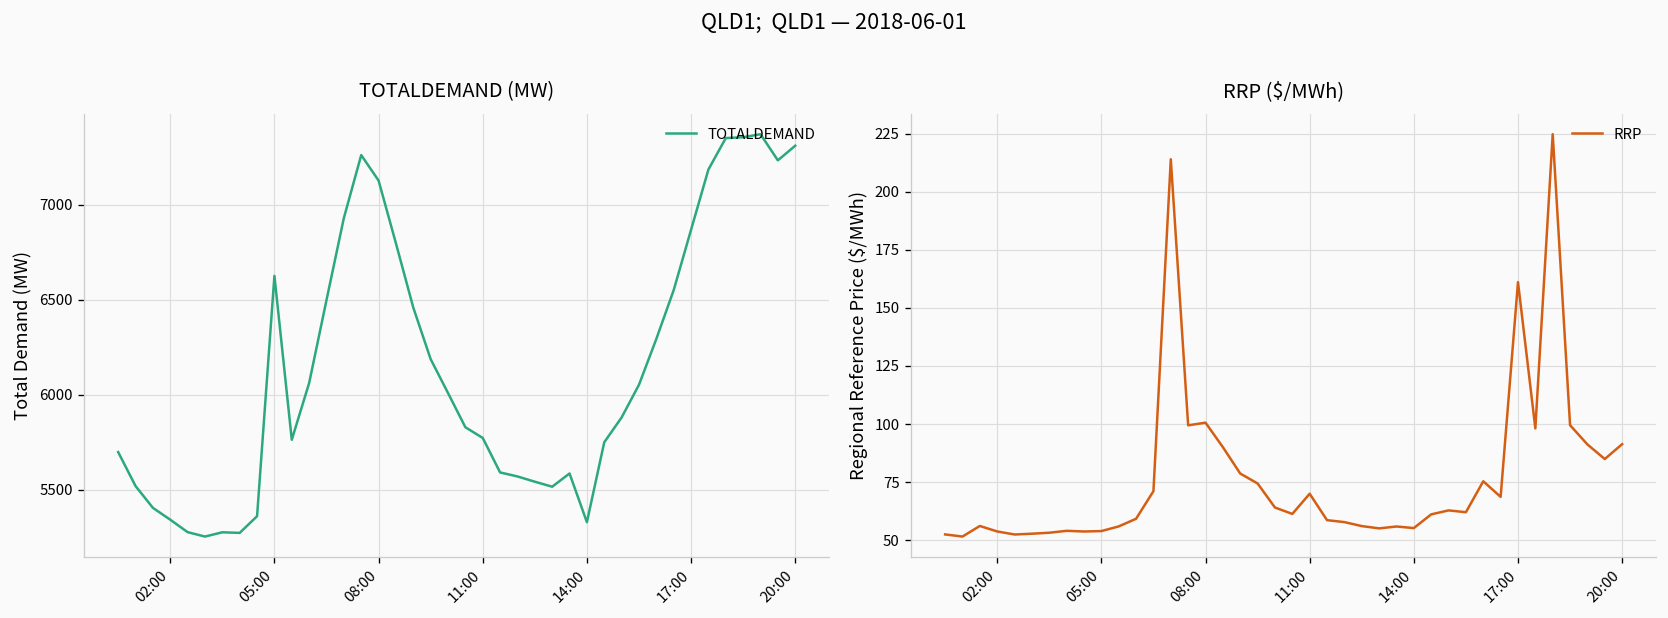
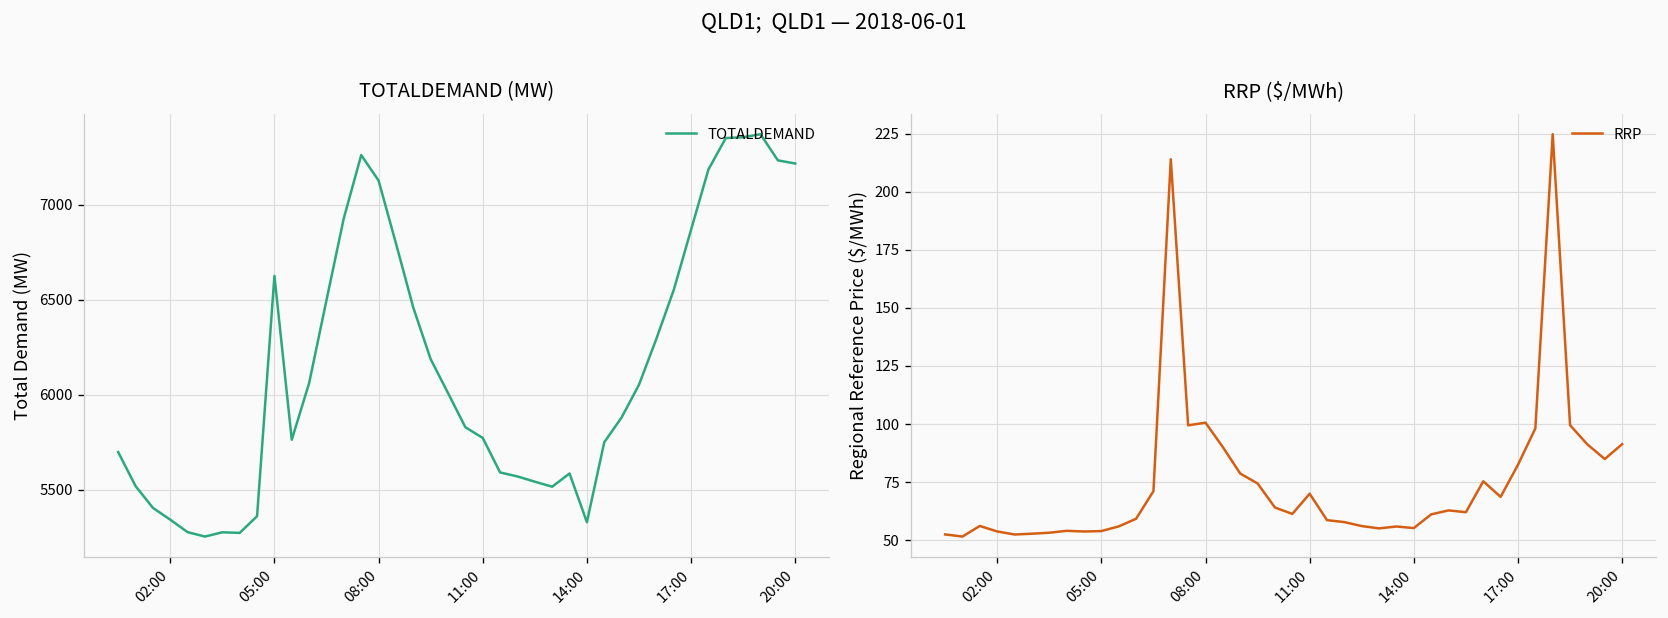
  {
    "TOTALDEMAND (MW)": {
      "02:00": 5340,
      "05:00": 6630,
      "08:00": 7130,
      "11:00": 5770,
      "14:00": 5330,
      "17:00": 6870,
-     "20:00": 7310
+     "20:00": 7220
    },
    "RRP ($/MWh)": {
      "02:00": 54,
      "05:00": 54,
      "08:00": 101,
      "11:00": 70,
      "14:00": 55,
-     "17:00": 161,
+     "17:00": 82,
      "20:00": 91
    }
  }
